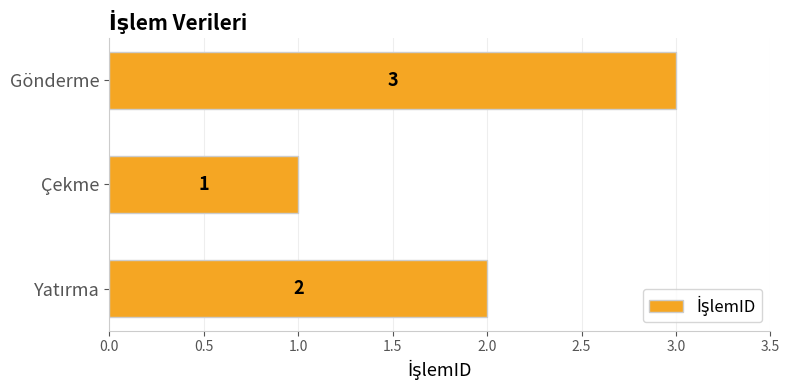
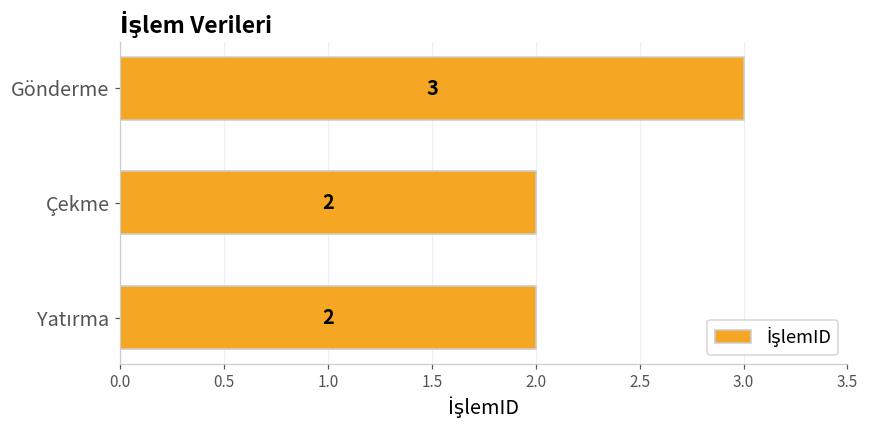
  {
    "Gönderme": 3,
-   "Çekme": 1,
+   "Çekme": 2,
    "Yatırma": 2
  }
